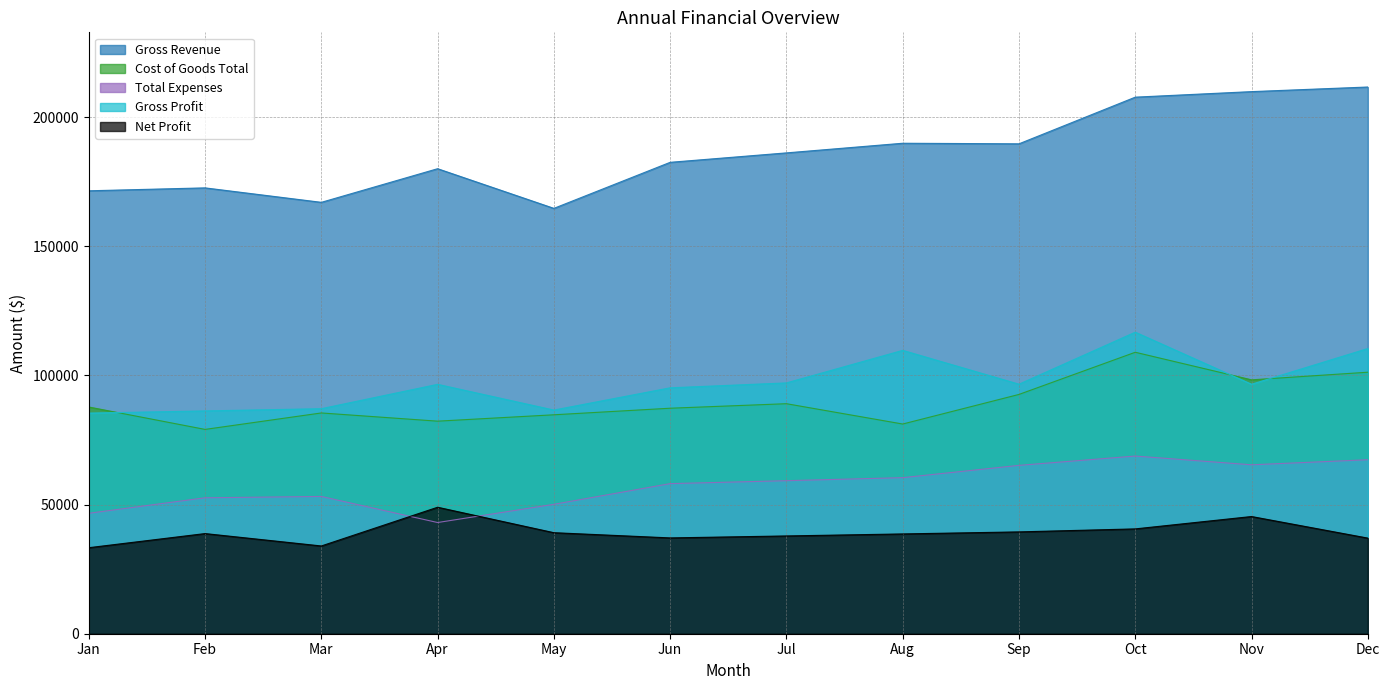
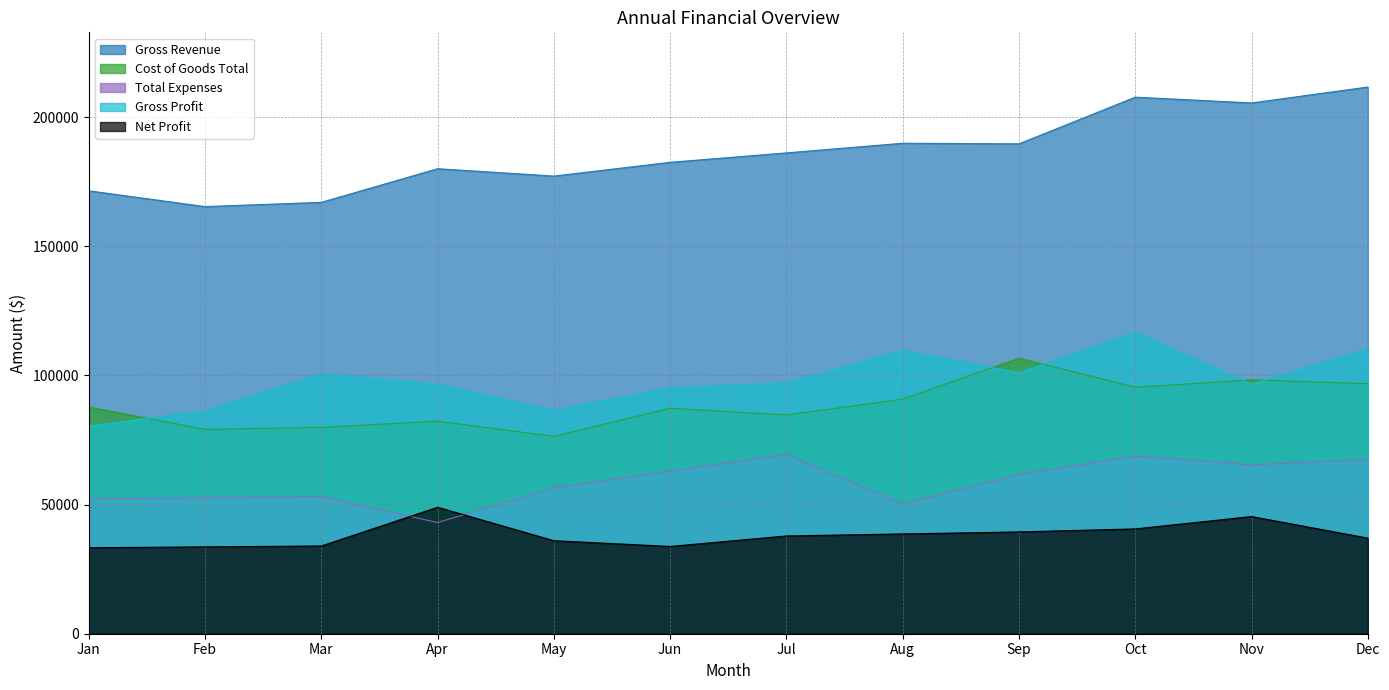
  {
    "Gross Revenue": {
      "Jan": 171000,
-     "Feb": 173000,
+     "Feb": 165000,
      "Mar": 167000,
      "Apr": 180000,
-     "May": 165000,
+     "May": 177000,
      "Jun": 182000,
      "Jul": 186000,
      "Aug": 190000,
      "Sep": 190000,
      "Oct": 208000,
-     "Nov": 210000,
+     "Nov": 205000,
      "Dec": 212000
    },
    "Cost of Goods Total": {
      "Jan": 88000,
      "Feb": 79000,
-     "Mar": 85000,
+     "Mar": 80000,
      "Apr": 82000,
-     "May": 85000,
+     "May": 76000,
      "Jun": 87000,
-     "Jul": 89000,
-     "Aug": 81000,
-     "Sep": 93000,
-     "Oct": 109000,
+     "Jul": 85000,
+     "Aug": 91000,
+     "Sep": 107000,
+     "Oct": 95000,
      "Nov": 98000,
-     "Dec": 101000
+     "Dec": 97000
    },
    "Total Expenses": {
-     "Jan": 47000,
+     "Jan": 52000,
      "Feb": 53000,
      "Mar": 53000,
      "Apr": 43000,
-     "May": 50000,
-     "Jun": 58000,
-     "Jul": 59000,
-     "Aug": 60000,
-     "Sep": 65000,
+     "May": 56000,
+     "Jun": 63000,
+     "Jul": 69000,
+     "Aug": 50000,
+     "Sep": 62000,
      "Oct": 69000,
      "Nov": 65000,
      "Dec": 67000
    },
    "Gross Profit": {
-     "Jan": 85000,
+     "Jan": 80000,
      "Feb": 86000,
-     "Mar": 87000,
+     "Mar": 101000,
      "Apr": 97000,
      "May": 87000,
      "Jun": 95000,
      "Jul": 97000,
      "Aug": 110000,
-     "Sep": 97000,
+     "Sep": 101000,
      "Oct": 117000,
      "Nov": 97000,
      "Dec": 110000
    },
    "Net Profit": {
      "Jan": 33000,
-     "Feb": 39000,
+     "Feb": 34000,
      "Mar": 34000,
      "Apr": 49000,
-     "May": 39000,
-     "Jun": 37000,
+     "May": 36000,
+     "Jun": 34000,
      "Jul": 38000,
      "Aug": 39000,
      "Sep": 39000,
      "Oct": 41000,
      "Nov": 45000,
      "Dec": 37000
    }
  }
